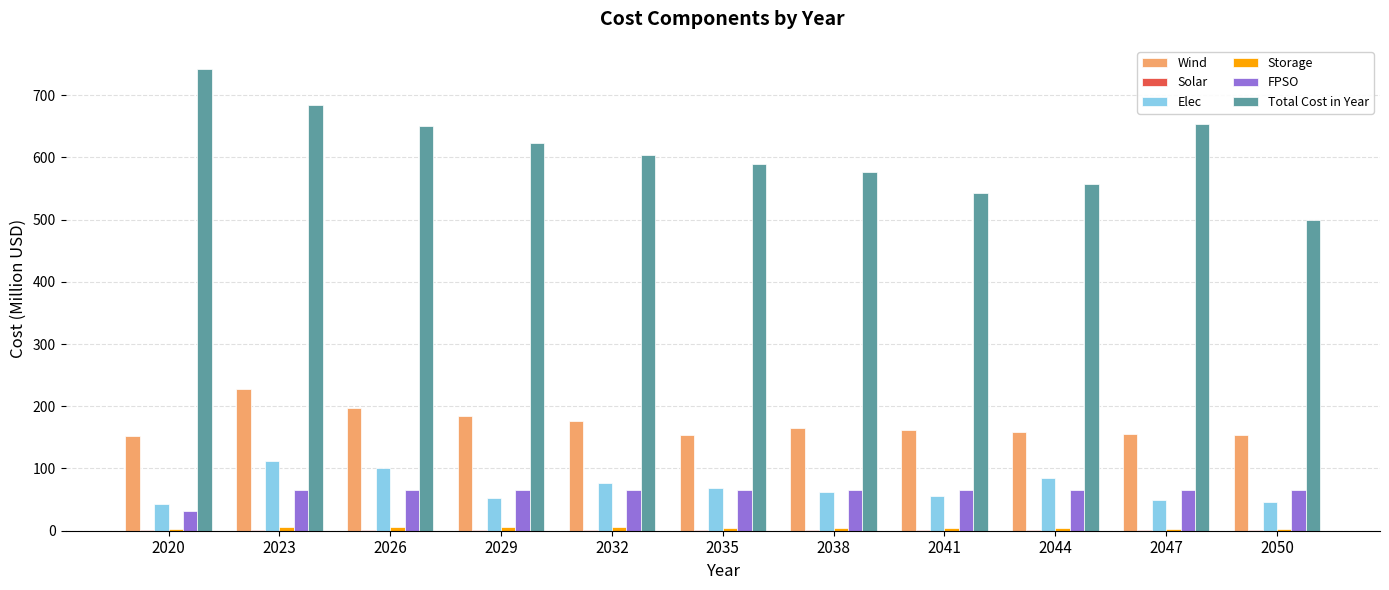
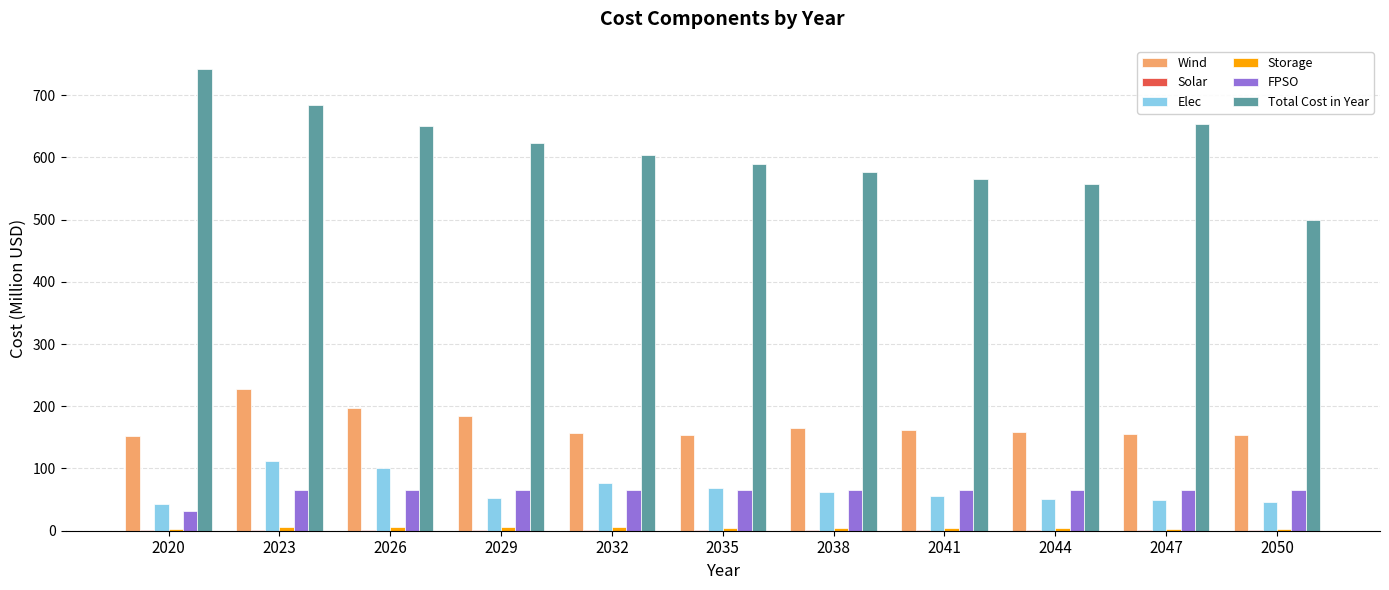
  {
    "Wind": {
      "2020": 150,
      "2023": 230,
      "2026": 200,
      "2029": 180,
-     "2032": 180,
+     "2032": 160,
      "2035": 150,
      "2038": 170,
      "2041": 160,
      "2044": 160,
      "2047": 160,
      "2050": 150
    },
    "Elec": {
      "2020": 40,
      "2023": 110,
      "2026": 100,
      "2029": 50,
      "2032": 80,
      "2035": 70,
      "2038": 60,
      "2041": 60,
-     "2044": 90,
+     "2044": 50,
      "2047": 50,
      "2050": 50
    },
    "Storage": {
      "2023": 10,
      "2026": 10,
      "2029": 10,
      "2032": 10,
      "2035": 0,
      "2038": 0,
      "2041": 0
    },
    "FPSO": {
      "2020": 30,
      "2023": 60,
      "2026": 60,
      "2029": 60,
      "2032": 60,
      "2035": 60,
      "2038": 60,
      "2041": 60,
      "2044": 60,
      "2047": 60,
      "2050": 60
    },
    "Total Cost in Year": {
      "2020": 740,
      "2023": 680,
      "2026": 650,
      "2029": 620,
      "2032": 600,
      "2035": 590,
      "2038": 580,
-     "2041": 540,
+     "2041": 560,
      "2044": 560,
      "2047": 650,
      "2050": 500
    }
  }
